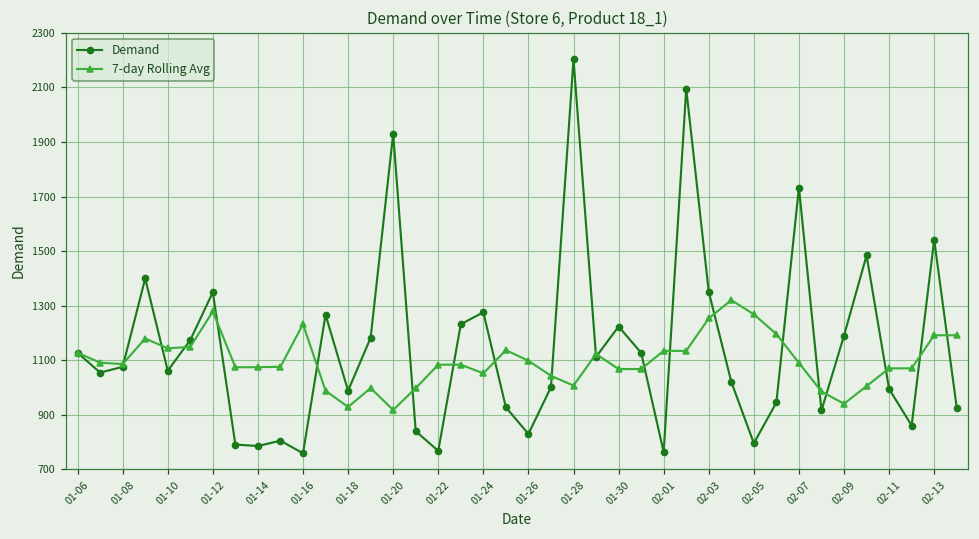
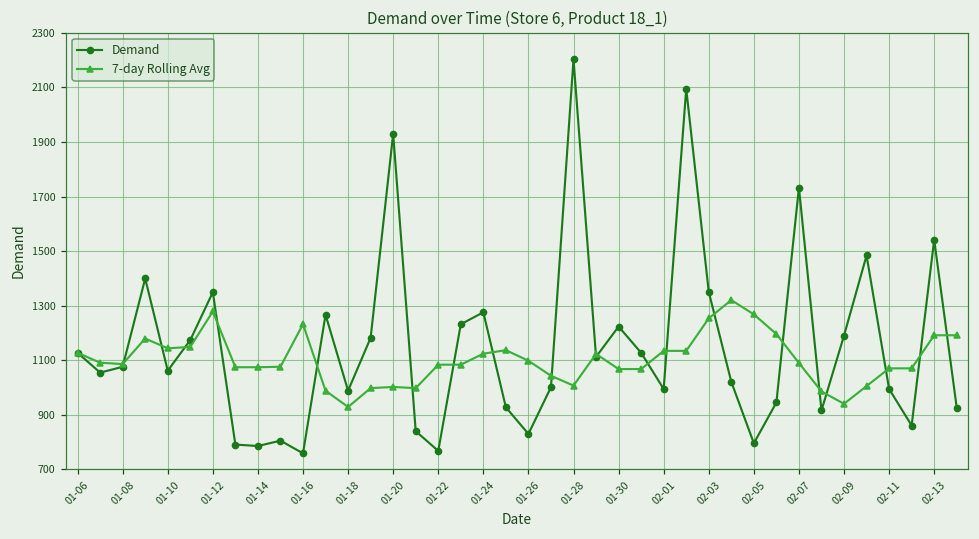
  {
    "Demand": {
      "01-10": 1060,
      "01-12": 1350,
      "01-14": 790,
      "01-16": 760,
      "01-18": 990,
      "01-20": 1930,
      "01-22": 770,
      "01-24": 1280,
      "01-26": 830,
      "01-28": 2200,
      "01-30": 1220,
-     "02-01": 760,
+     "02-01": 990,
      "02-03": 1350,
      "02-05": 800,
      "02-07": 1730,
      "02-09": 1190,
      "02-11": 990,
      "02-13": 1540
    },
    "7-day Rolling Avg": {
      "01-10": 1140,
      "01-12": 1280,
      "01-14": 1070,
      "01-16": 1230,
      "01-18": 930,
-     "01-20": 920,
+     "01-20": 1000,
      "01-22": 1080,
-     "01-24": 1050,
+     "01-24": 1120,
      "01-26": 1100,
      "01-28": 1010,
      "01-30": 1070,
      "02-01": 1130,
      "02-03": 1250,
      "02-05": 1270,
      "02-07": 1090,
      "02-09": 940,
      "02-11": 1070,
      "02-13": 1190
    }
  }
